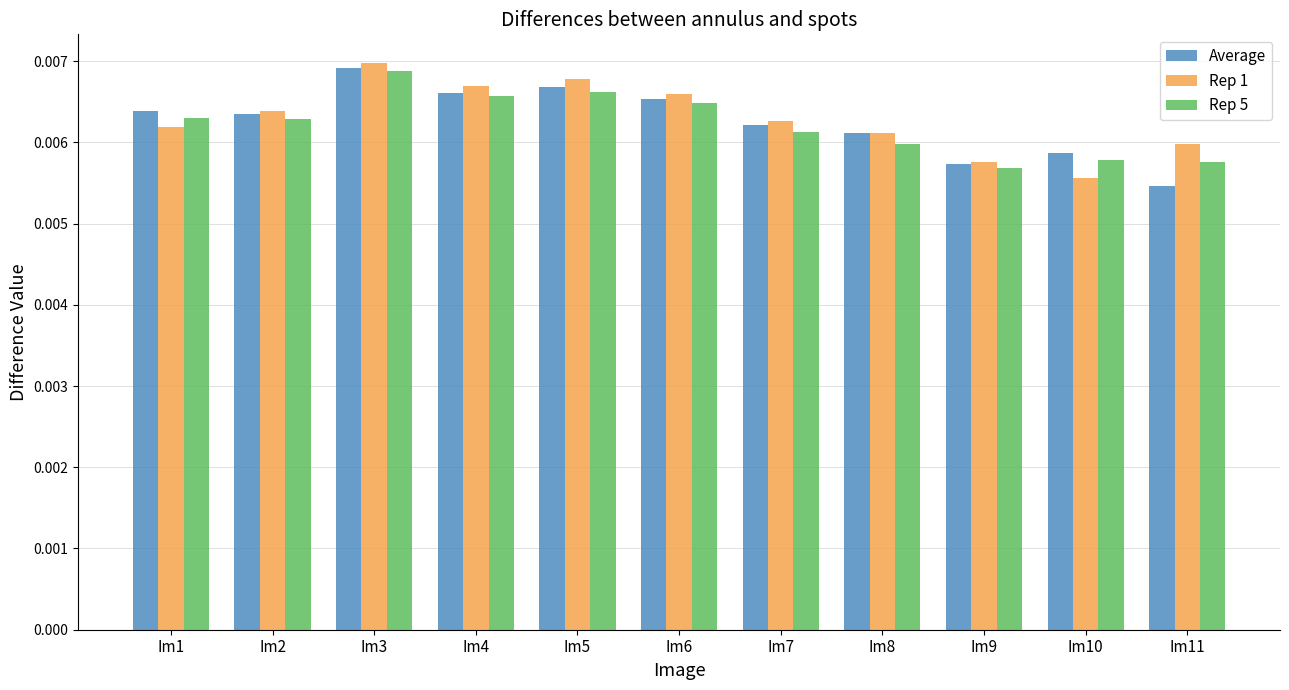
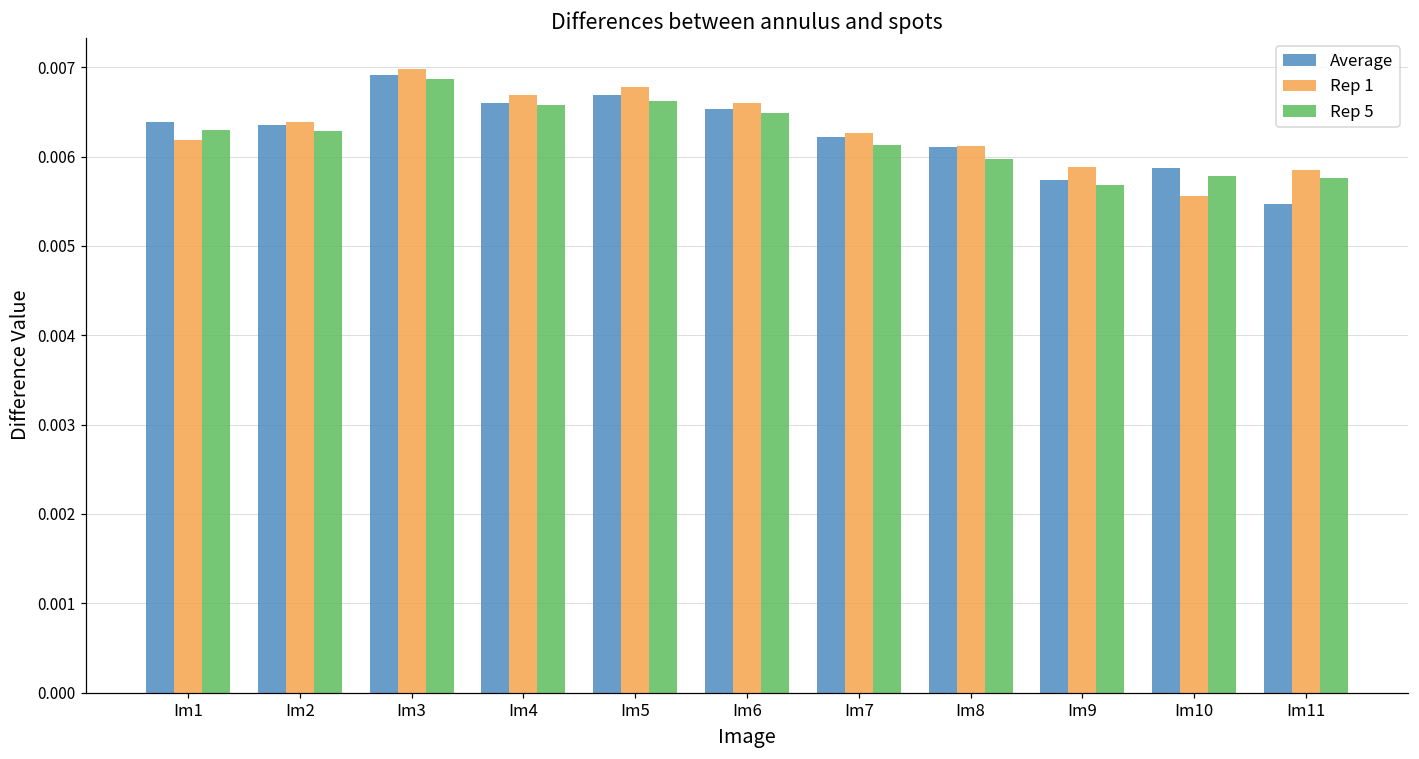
  {
    "Average": {
      "Im1": 0.0064,
      "Im2": 0.0064,
      "Im3": 0.0069,
      "Im4": 0.0066,
      "Im5": 0.0067,
      "Im6": 0.0065,
      "Im7": 0.0062,
      "Im8": 0.0061,
      "Im9": 0.0057,
      "Im10": 0.0059,
      "Im11": 0.0055
    },
    "Rep 1": {
      "Im1": 0.0062,
      "Im2": 0.0064,
      "Im3": 0.0070,
      "Im4": 0.0067,
      "Im5": 0.0068,
      "Im6": 0.0066,
      "Im7": 0.0063,
      "Im8": 0.0061,
-     "Im9": 0.0058,
+     "Im9": 0.0059,
      "Im10": 0.0056,
-     "Im11": 0.0060
+     "Im11": 0.0058
    },
    "Rep 5": {
      "Im1": 0.0063,
      "Im2": 0.0063,
      "Im3": 0.0069,
      "Im4": 0.0066,
      "Im5": 0.0066,
      "Im6": 0.0065,
      "Im7": 0.0061,
      "Im8": 0.0060,
      "Im9": 0.0057,
      "Im10": 0.0058,
      "Im11": 0.0058
    }
  }
